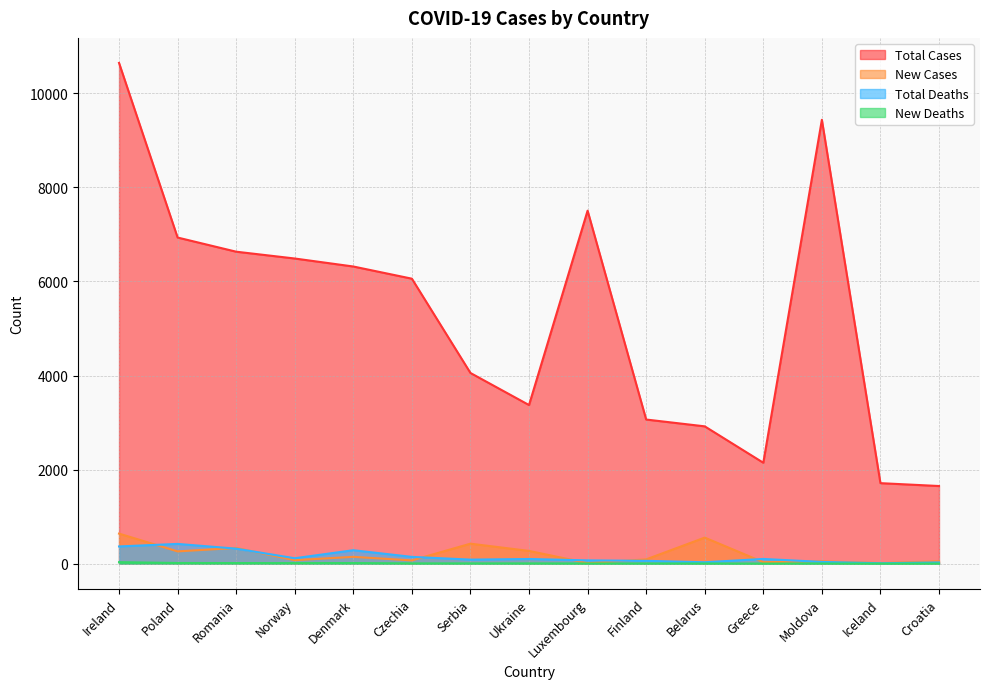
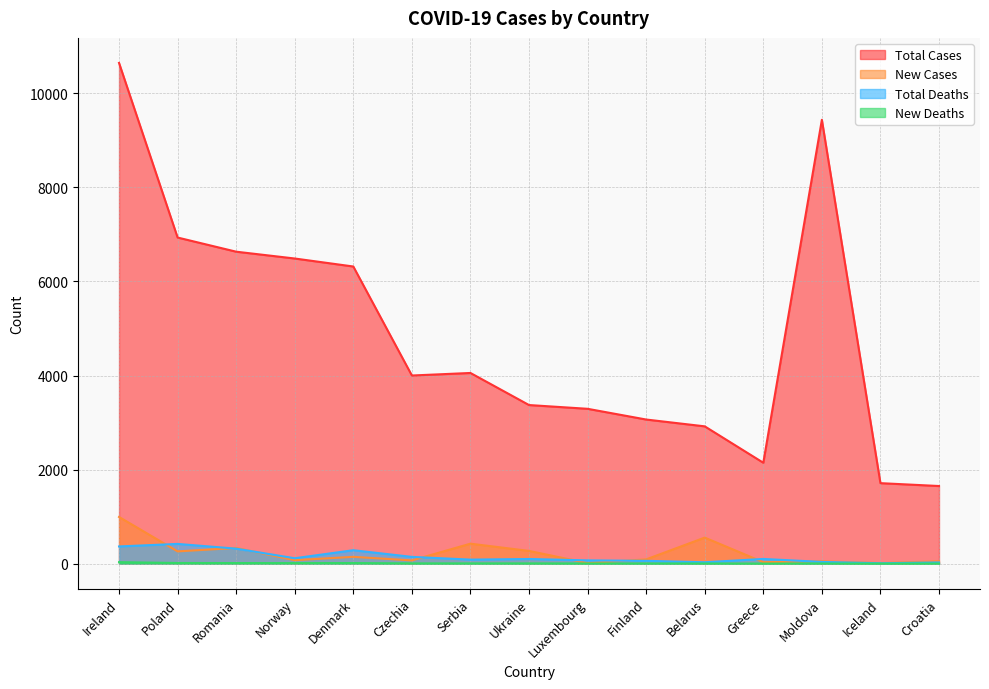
  {
    "Total Cases": {
      "Ireland": 10600,
      "Poland": 6900,
      "Romania": 6600,
      "Norway": 6500,
      "Denmark": 6300,
-     "Czechia": 6100,
+     "Czechia": 4000,
      "Serbia": 4100,
      "Ukraine": 3400,
-     "Luxembourg": 7500,
+     "Luxembourg": 3300,
      "Finland": 3100,
      "Belarus": 2900,
      "Greece": 2100,
      "Moldova": 9400,
      "Iceland": 1700,
      "Croatia": 1700
    },
    "New Cases": {
-     "Ireland": 600,
+     "Ireland": 1000,
      "Poland": 300,
      "Denmark": 100,
      "Czechia": 100,
      "Serbia": 400,
      "Ukraine": 300,
      "Belarus": 600
    },
    "Total Deaths": {
      "Ireland": 400,
      "Poland": 400,
      "Denmark": 300,
      "Czechia": 100,
      "Serbia": 100,
      "Ukraine": 100,
      "Luxembourg": 100,
      "Greece": 100
    },
    "New Deaths": {
      "Ireland": 0,
      "Poland": 0,
      "Romania": 0,
      "Norway": 0,
      "Denmark": 0,
      "Czechia": 0,
      "Serbia": 0,
      "Ukraine": 0,
      "Finland": 0
    }
  }
